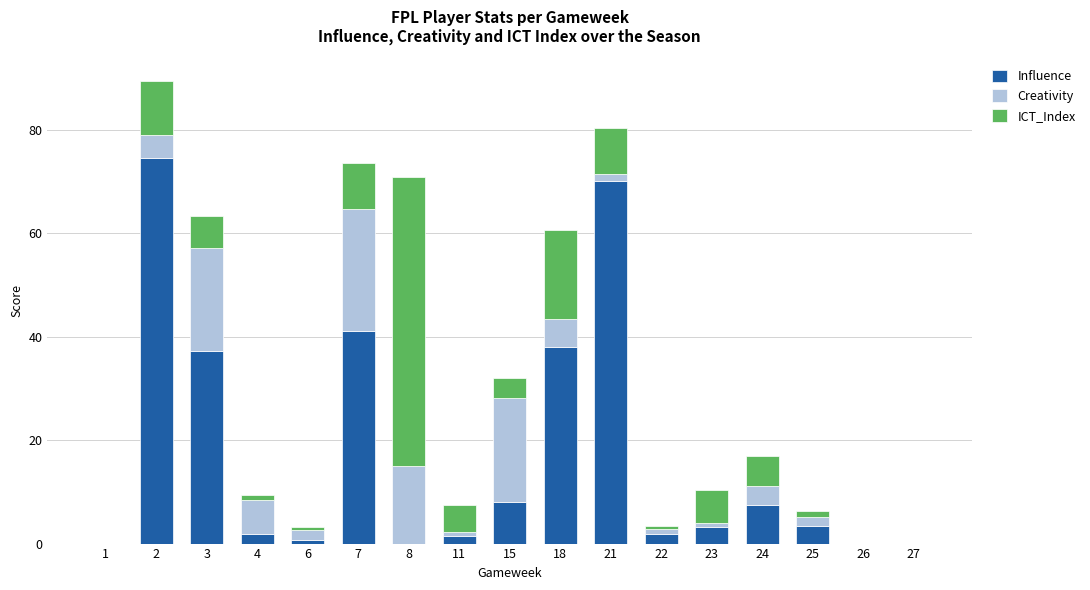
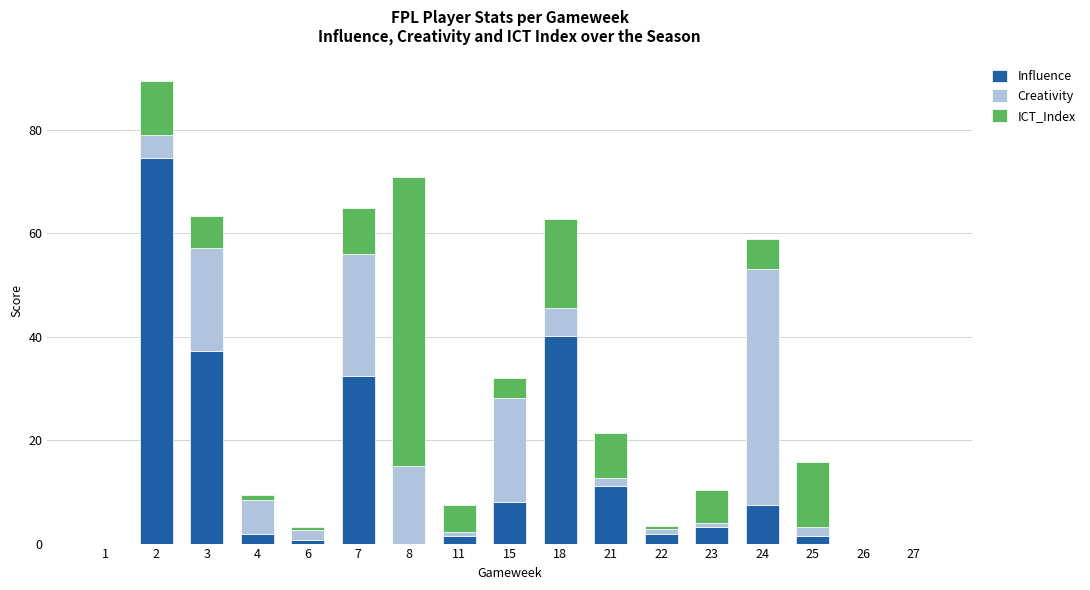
  {
    "Influence": {
      "1": 0,
      "2": 74,
      "3": 37,
      "4": 2,
      "6": 1,
-     "7": 41,
+     "7": 32,
      "8": 0,
      "11": 1,
      "15": 8,
-     "18": 38,
-     "21": 70,
+     "18": 40,
+     "21": 11,
      "22": 2,
      "23": 3,
      "24": 7,
-     "25": 3,
+     "25": 2,
      "26": 0,
      "27": 0
    },
    "Creativity": {
      "1": 0,
      "2": 5,
      "3": 20,
      "4": 7,
      "6": 2,
      "7": 24,
      "8": 15,
      "11": 1,
      "15": 20,
      "18": 5,
      "21": 2,
      "22": 1,
      "23": 1,
-     "24": 4,
+     "24": 46,
      "25": 2,
      "26": 0,
      "27": 0
    },
    "ICT_Index": {
      "1": 0,
      "2": 10,
      "3": 6,
      "4": 1,
      "6": 1,
      "7": 9,
      "8": 56,
      "11": 5,
      "15": 4,
      "18": 17,
      "21": 9,
      "22": 1,
      "23": 6,
      "24": 6,
-     "25": 1,
+     "25": 13,
      "26": 0,
      "27": 0
    }
  }
